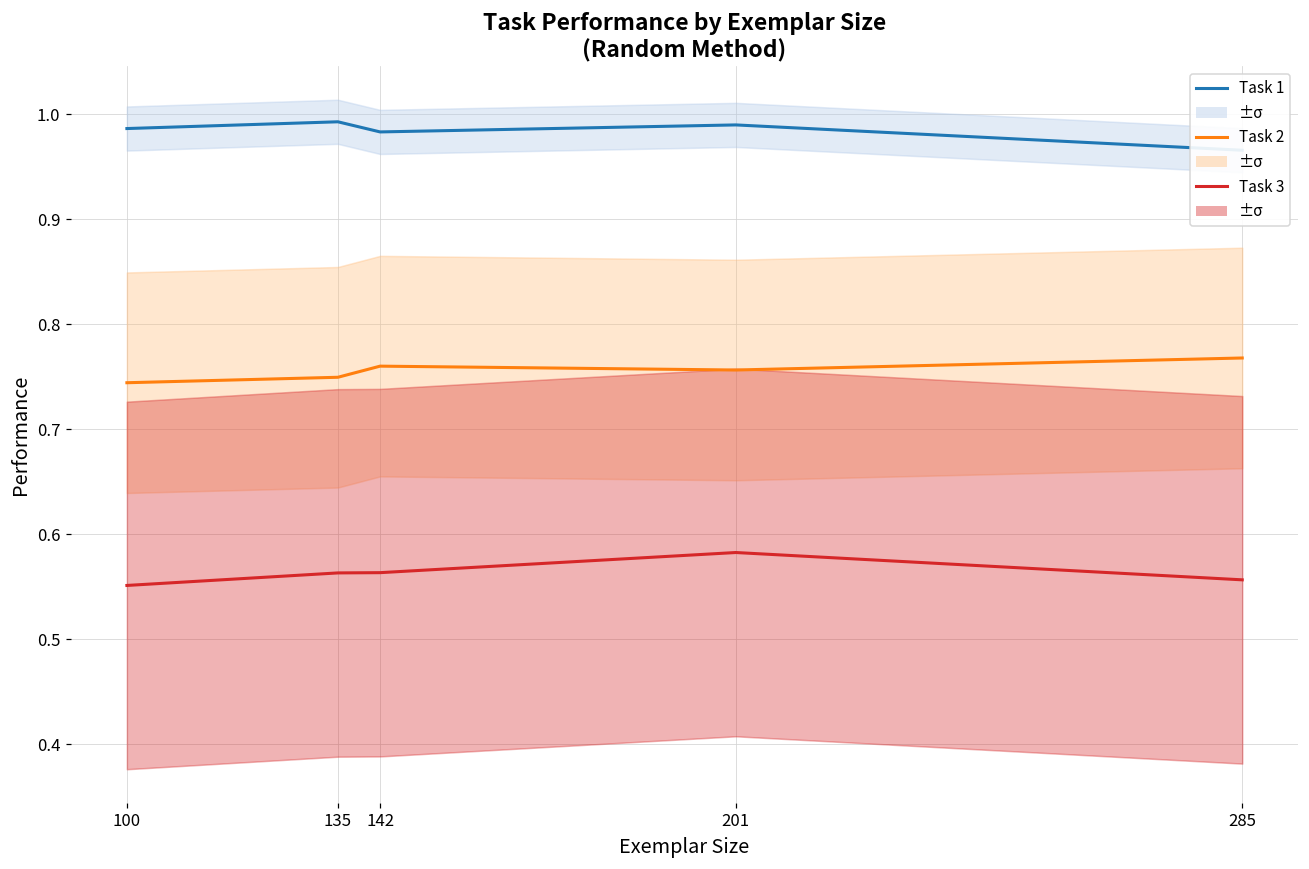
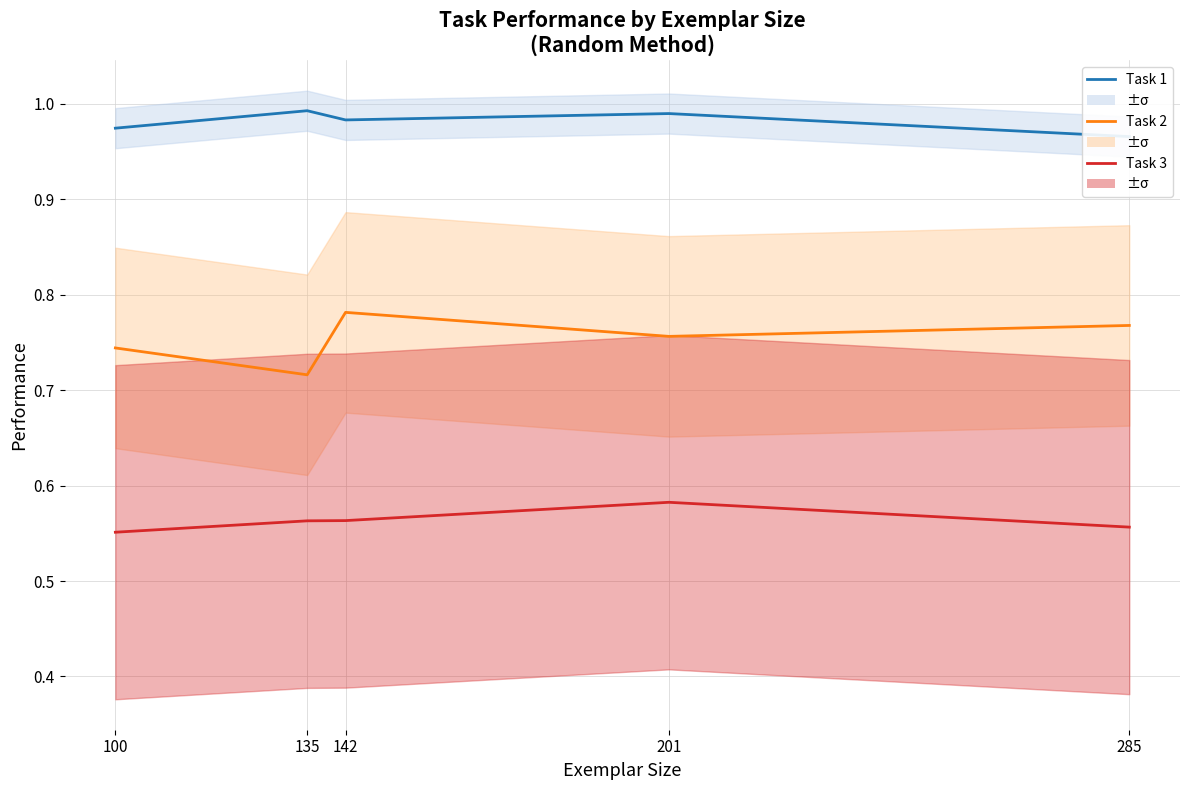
  {
    "Task 1": {
-     "100": 0.99,
+     "100": 0.97,
      "135": 0.99,
      "142": 0.98,
      "201": 0.99
    },
    "Task 2": {
      "100": 0.74,
-     "135": 0.75,
-     "142": 0.76,
+     "135": 0.72,
+     "142": 0.78,
      "285": 0.77
    }
  }
